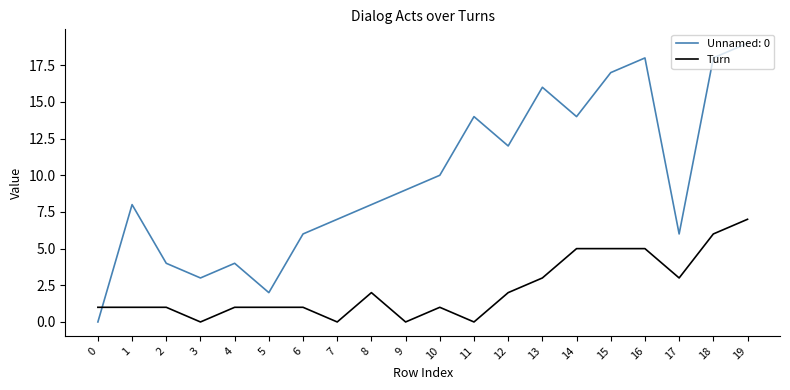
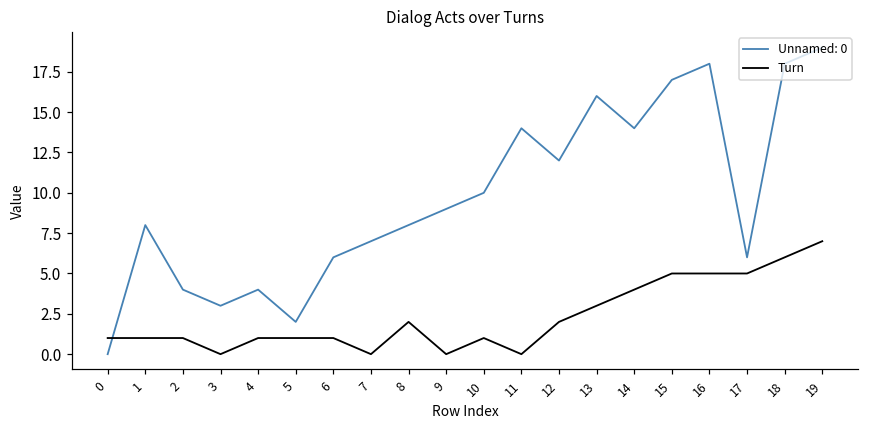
  {
    "Unnamed: 0": {
      "0": 0,
      "1": 8,
      "2": 4,
      "3": 3,
      "4": 4,
      "5": 2,
      "6": 6,
      "7": 7,
      "8": 8,
      "9": 9,
      "10": 10,
      "11": 14,
      "12": 12,
      "13": 16,
      "14": 14,
      "15": 17,
      "16": 18,
      "17": 6
    },
    "Turn": {
      "0": 1,
      "1": 1,
      "2": 1,
      "3": 0,
      "4": 1,
      "5": 1,
      "6": 1,
      "7": 0,
      "8": 2,
      "9": 0,
      "10": 1,
      "11": 0,
      "12": 2,
      "13": 3,
-     "14": 5,
+     "14": 4,
      "15": 5,
      "16": 5,
-     "17": 3,
+     "17": 5,
      "18": 6,
      "19": 7
    }
  }
